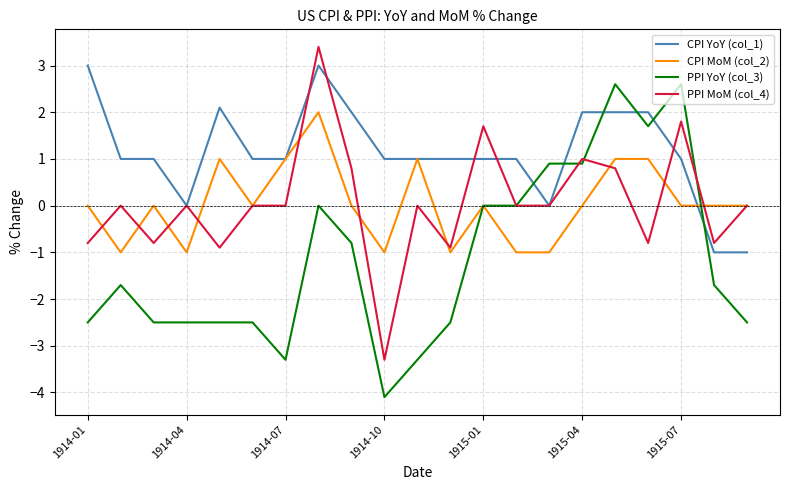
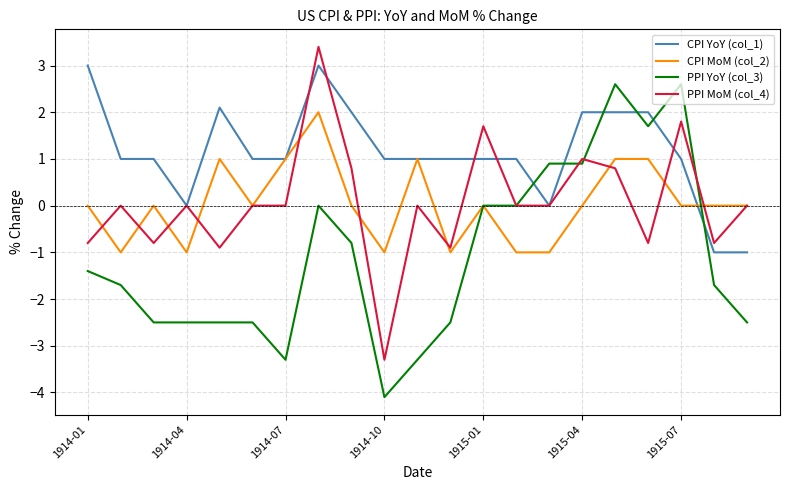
  {
    "CPI YoY (col_1)": {
      "1914-01": 3.0,
      "1914-10": 1.0,
      "1915-01": 1.0,
      "1915-04": 2.0,
      "1915-07": 1.0
    },
    "CPI MoM (col_2)": {
      "1914-01": 0.0,
      "1914-04": -1.0,
      "1914-10": -1.0,
      "1915-04": 0.0,
      "1915-07": 0.0
    },
    "PPI YoY (col_3)": {
-     "1914-01": -2.5,
+     "1914-01": -1.4,
      "1914-04": -2.5,
      "1914-07": -3.3,
      "1914-10": -4.1,
      "1915-04": 0.9
    },
    "PPI MoM (col_4)": {
      "1914-01": -0.8,
      "1914-07": 0.0,
      "1914-10": -3.3,
      "1915-01": 1.7,
      "1915-04": 1.0,
      "1915-07": 1.8
    }
  }
